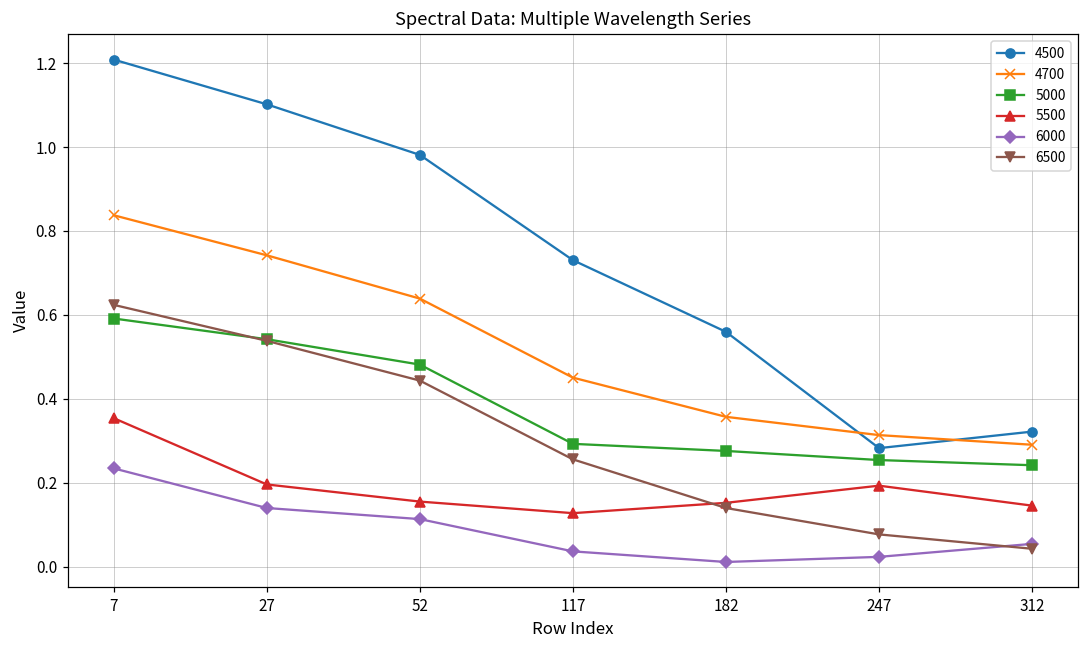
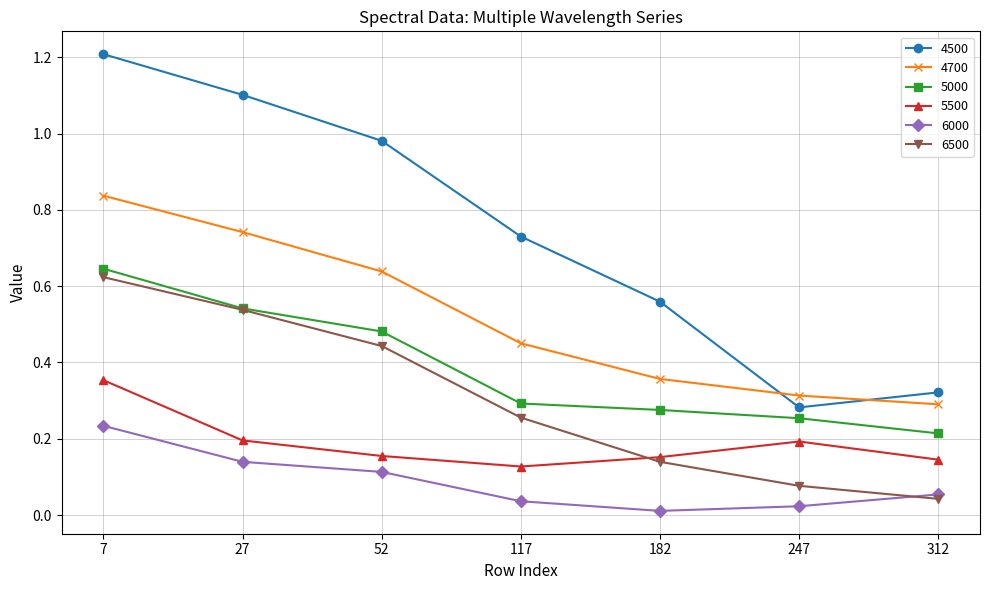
  {
    "4500": {
      "7": 1.21,
      "27": 1.10,
      "52": 0.98,
      "117": 0.73,
      "182": 0.56,
      "247": 0.28,
      "312": 0.32
    },
    "4700": {
      "7": 0.84,
      "27": 0.74,
      "52": 0.64,
      "117": 0.45,
      "182": 0.36,
      "247": 0.31,
      "312": 0.29
    },
    "5000": {
-     "7": 0.59,
+     "7": 0.65,
      "52": 0.48,
      "117": 0.29,
      "182": 0.28,
      "247": 0.25,
-     "312": 0.24
+     "312": 0.21
    },
    "5500": {
      "7": 0.35,
      "27": 0.20,
      "52": 0.15,
      "117": 0.13,
      "182": 0.15,
      "247": 0.19,
      "312": 0.15
    },
    "6000": {
      "7": 0.23,
      "27": 0.14,
      "52": 0.11,
      "117": 0.04,
      "182": 0.01,
      "247": 0.02,
      "312": 0.05
    },
    "6500": {
      "7": 0.62,
      "52": 0.44,
      "117": 0.26,
      "182": 0.14,
      "247": 0.08,
      "312": 0.04
    }
  }
